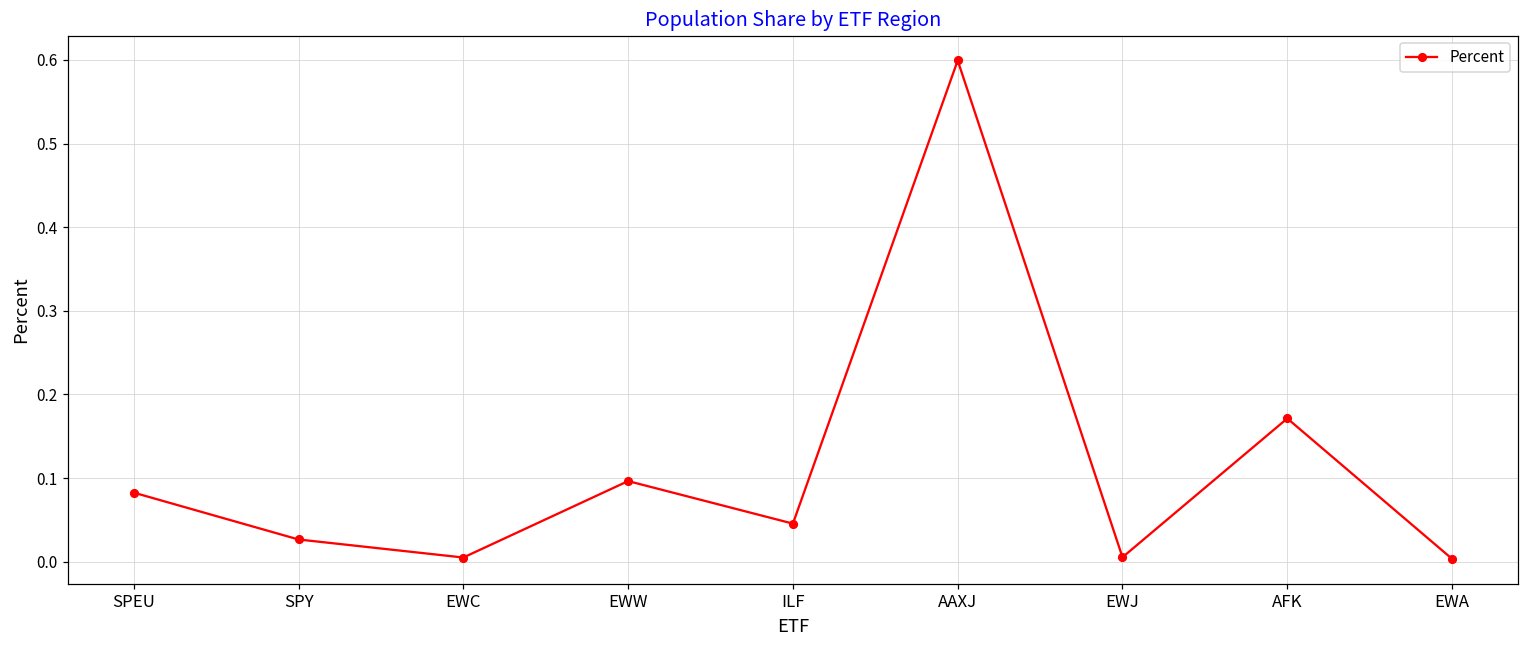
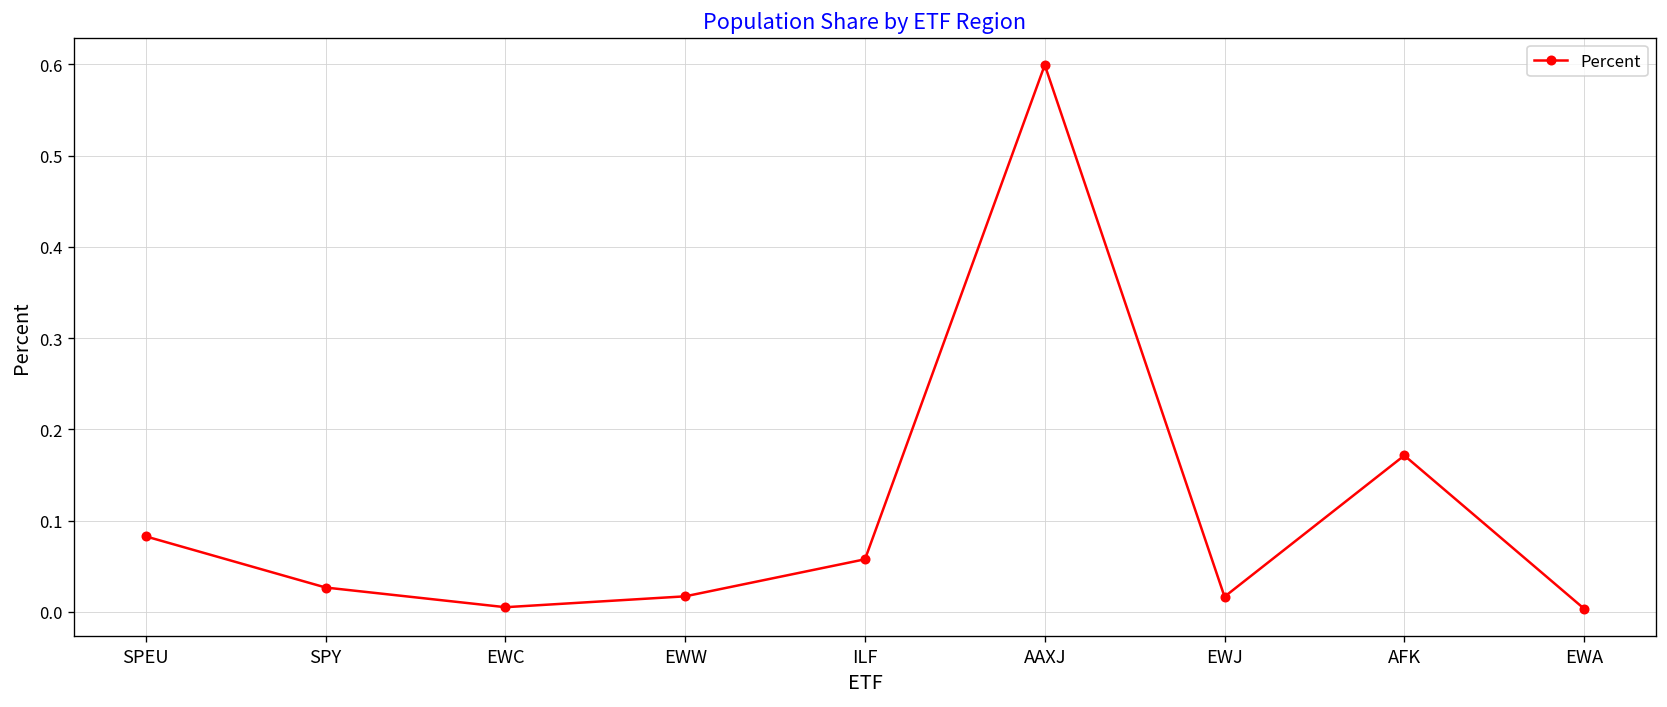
  {
    "SPEU": 0.08,
    "SPY": 0.03,
    "EWC": 0.00,
-   "EWW": 0.10,
-   "ILF": 0.05,
+   "EWW": 0.02,
+   "ILF": 0.06,
    "AAXJ": 0.60,
-   "EWJ": 0.01,
+   "EWJ": 0.02,
    "AFK": 0.17,
    "EWA": 0.00
  }
